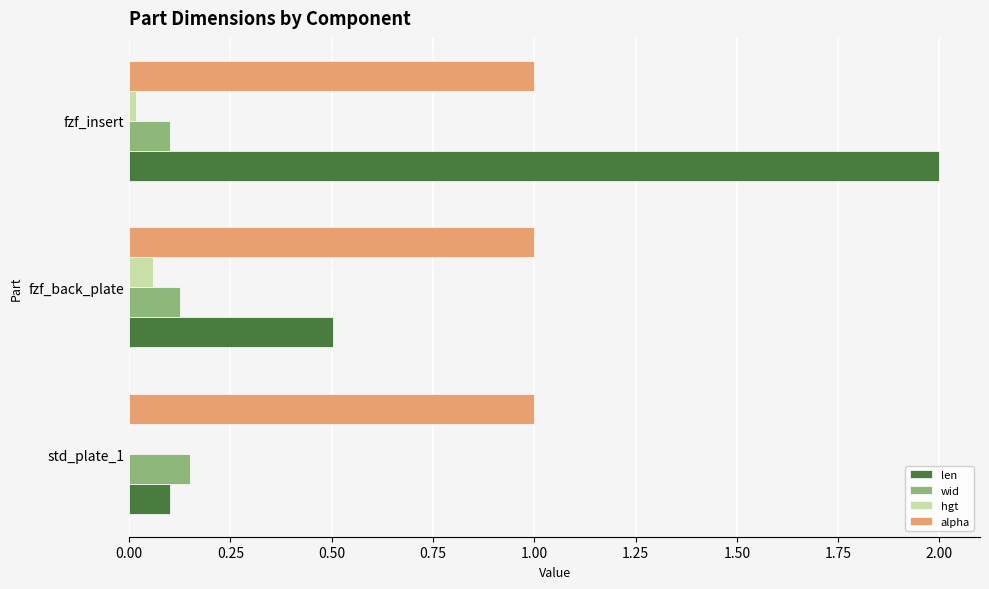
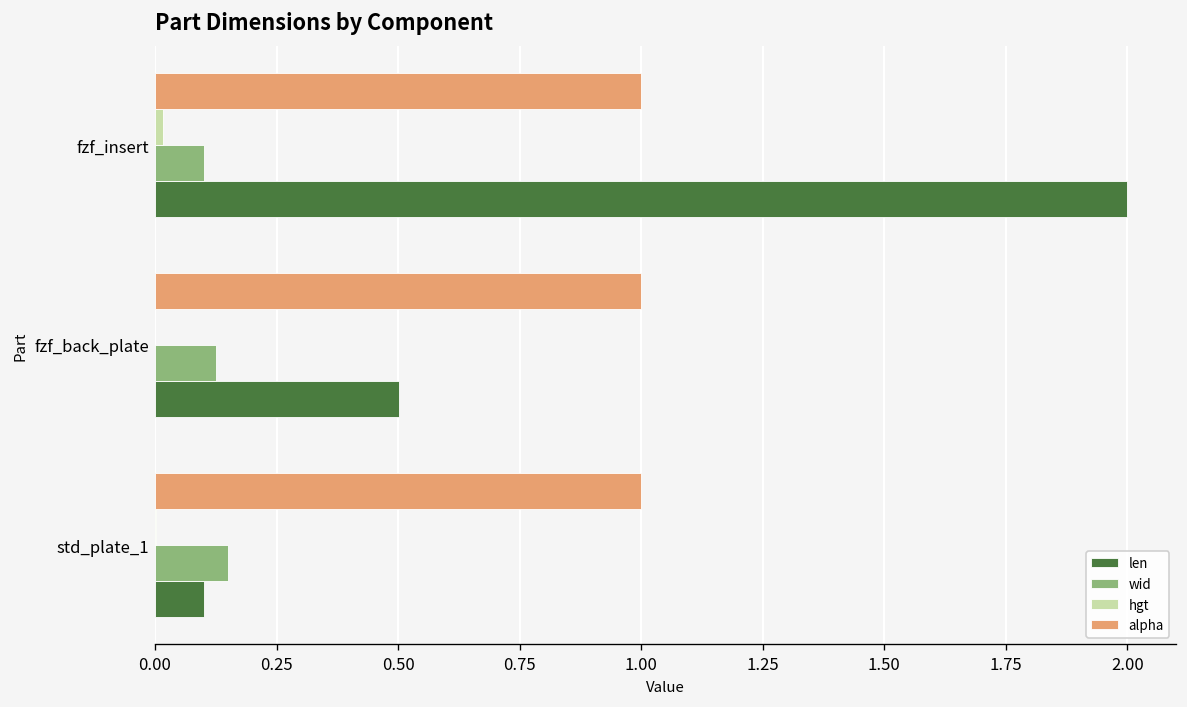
  {
    "len": {
      "fzf_insert": 2.00,
      "fzf_back_plate": 0.50,
      "std_plate_1": 0.10
    },
    "wid": {
      "fzf_insert": 0.10,
      "fzf_back_plate": 0.13,
      "std_plate_1": 0.15
    },
    "hgt": {
      "fzf_insert": 0.02,
-     "fzf_back_plate": 0.06
+     "fzf_back_plate": 0.00
    },
    "alpha": {
      "fzf_insert": 1.00,
      "fzf_back_plate": 1.00,
      "std_plate_1": 1.00
    }
  }
